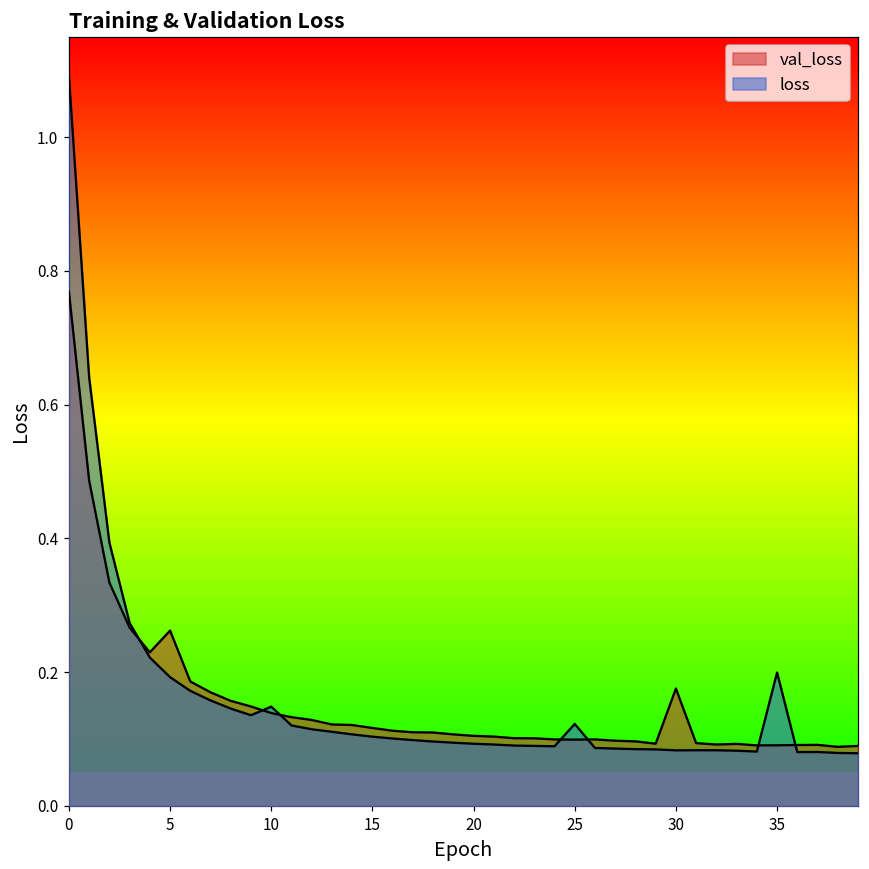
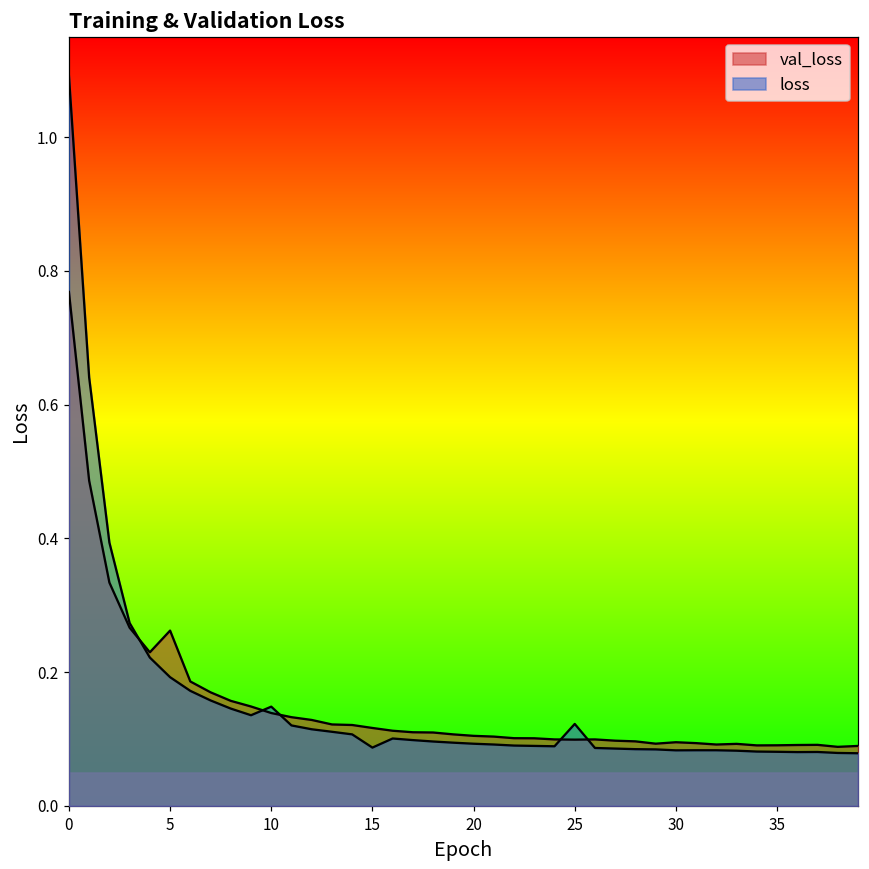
  {
    "val_loss": {
      "0": 0.77,
      "5": 0.26,
      "10": 0.14,
      "15": 0.12,
      "20": 0.10,
      "25": 0.10,
-     "30": 0.18,
+     "30": 0.10,
      "35": 0.09
    },
    "loss": {
      "0": 1.09,
      "5": 0.19,
      "10": 0.15,
-     "15": 0.10,
+     "15": 0.09,
      "20": 0.09,
      "25": 0.12,
      "30": 0.08,
-     "35": 0.20
+     "35": 0.08
    }
  }
